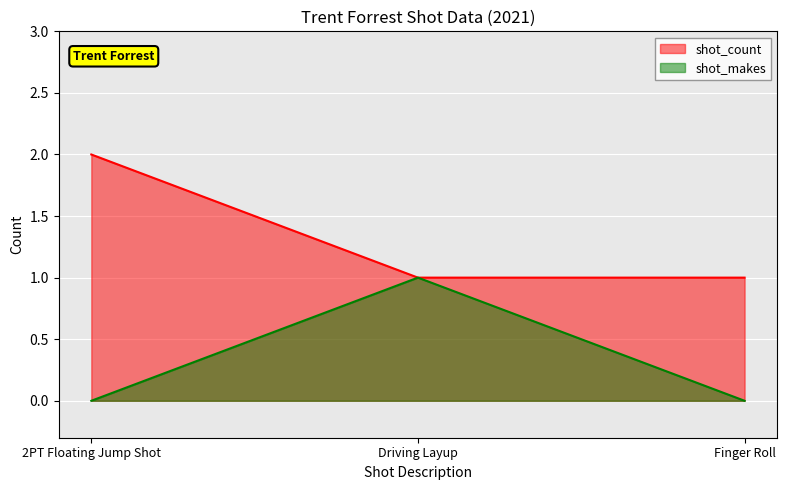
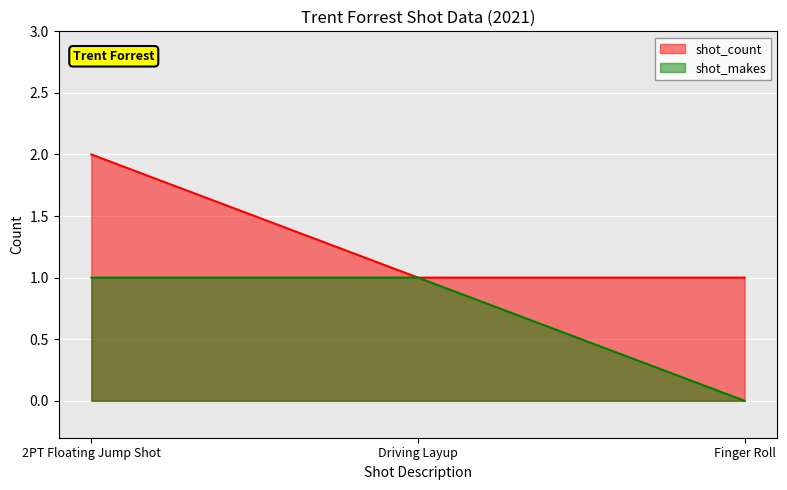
  {
    "shot_count": {
      "2PT Floating Jump Shot": 2,
      "Finger Roll": 1
    },
    "shot_makes": {
-     "2PT Floating Jump Shot": 0,
+     "2PT Floating Jump Shot": 1,
      "Finger Roll": 0
    }
  }
